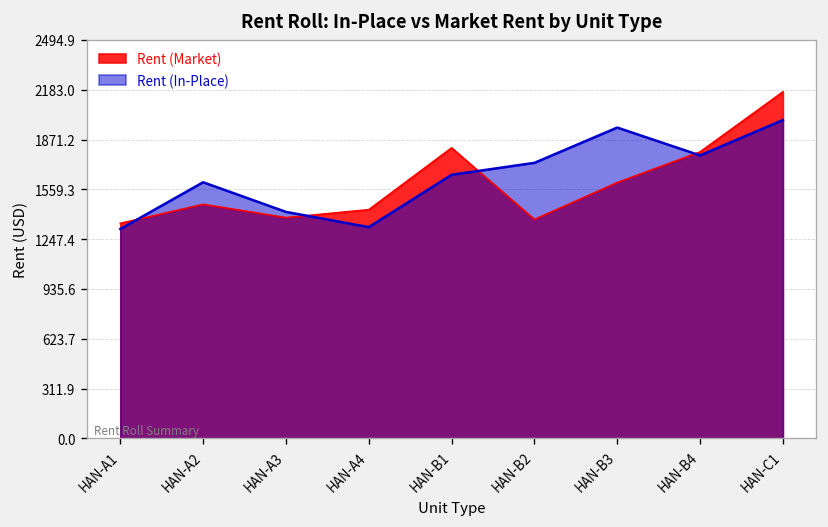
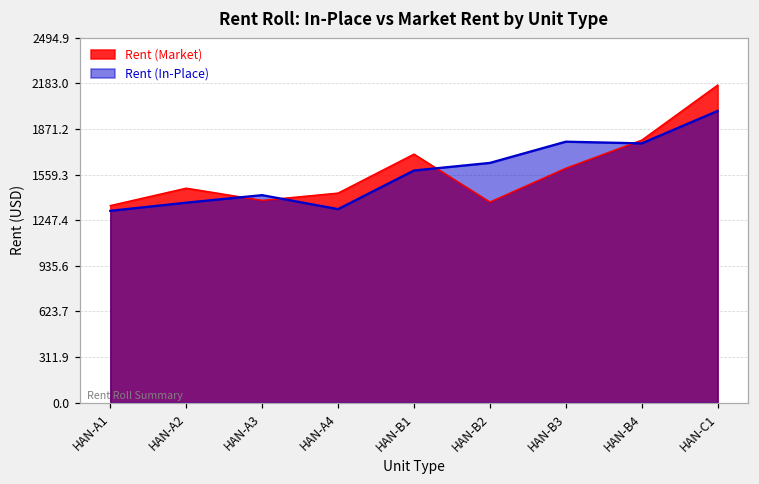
  {
    "Rent (Market)": {
      "HAN-A1": 1350,
      "HAN-A2": 1470,
      "HAN-A3": 1380,
      "HAN-A4": 1430,
-     "HAN-B1": 1820,
+     "HAN-B1": 1700,
      "HAN-B2": 1370,
      "HAN-B3": 1600,
      "HAN-B4": 1790,
      "HAN-C1": 2170
    },
    "Rent (In-Place)": {
      "HAN-A1": 1310,
-     "HAN-A2": 1600,
+     "HAN-A2": 1370,
      "HAN-A3": 1420,
      "HAN-A4": 1320,
-     "HAN-B1": 1650,
-     "HAN-B2": 1730,
-     "HAN-B3": 1950,
+     "HAN-B1": 1590,
+     "HAN-B2": 1640,
+     "HAN-B3": 1780,
      "HAN-B4": 1770,
      "HAN-C1": 1990
    }
  }
